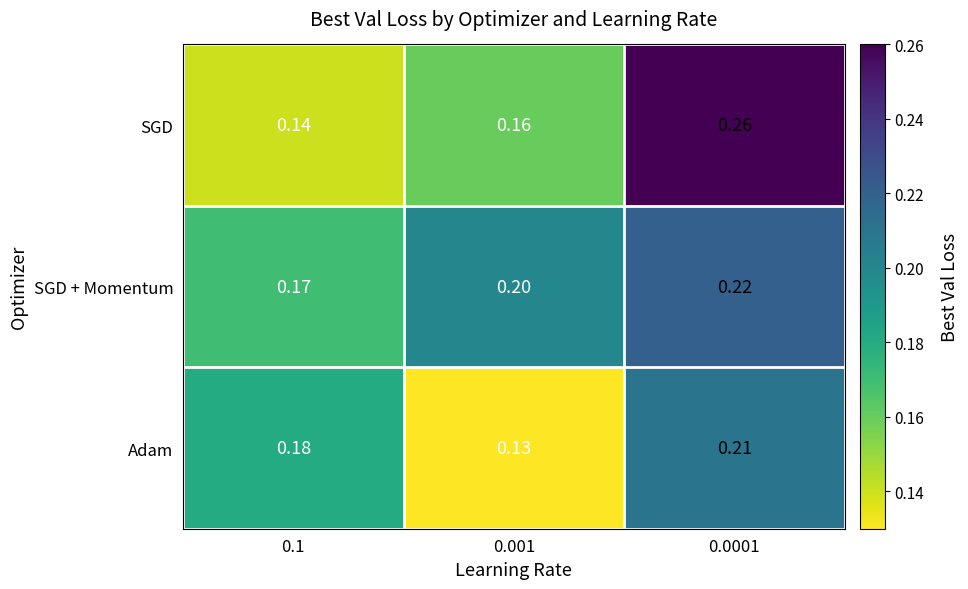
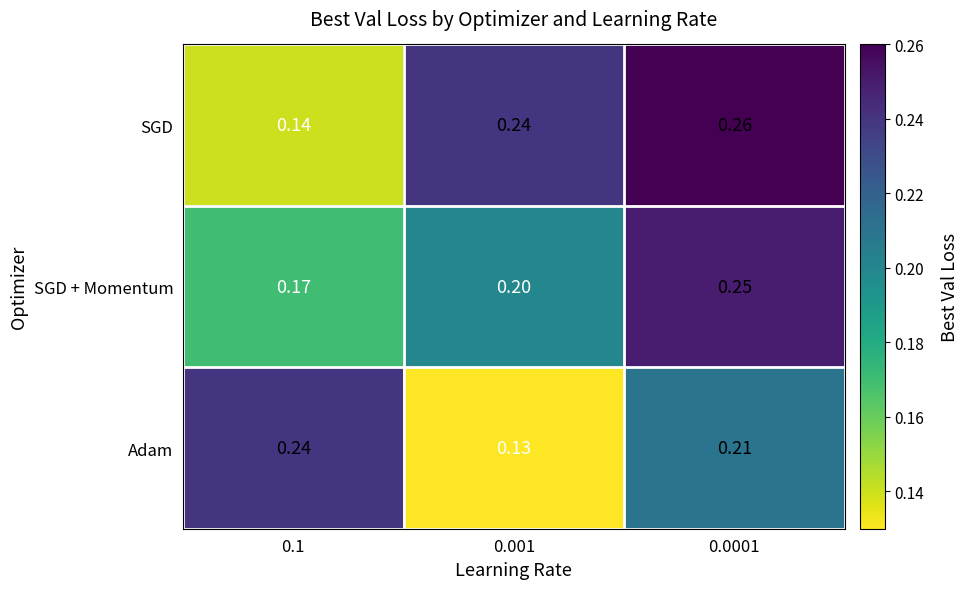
  {
    "SGD": {
      "0.1": 0.14,
-     "0.001": 0.16,
+     "0.001": 0.24,
      "0.0001": 0.26
    },
    "SGD + Momentum": {
      "0.1": 0.17,
      "0.001": 0.20,
-     "0.0001": 0.22
+     "0.0001": 0.25
    },
    "Adam": {
-     "0.1": 0.18,
+     "0.1": 0.24,
      "0.001": 0.13,
      "0.0001": 0.21
    }
  }
